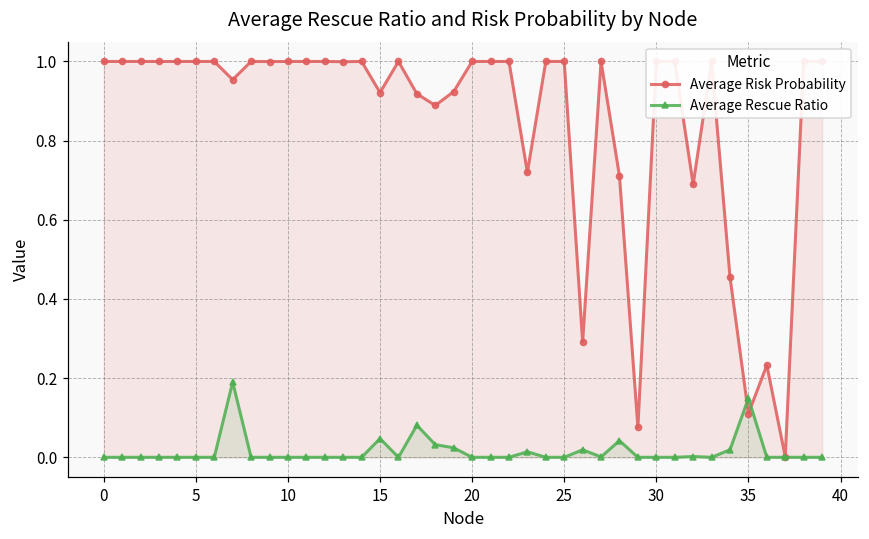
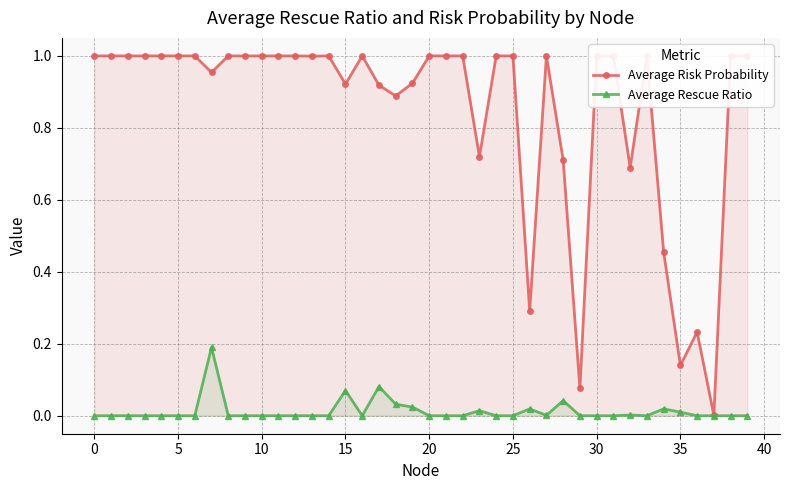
  {
    "Average Risk Probability": {
      "0": 1.00,
      "5": 1.00,
      "10": 1.00,
      "15": 0.92,
      "20": 1.00,
      "25": 1.00,
-     "35": 0.11
+     "35": 0.14
    },
    "Average Rescue Ratio": {
      "0": 0.00,
      "5": 0.00,
      "10": 0.00,
-     "15": 0.05,
+     "15": 0.07,
      "20": 0.00,
      "25": 0.00,
      "30": 0.00,
-     "35": 0.15
+     "35": 0.01
    }
  }
